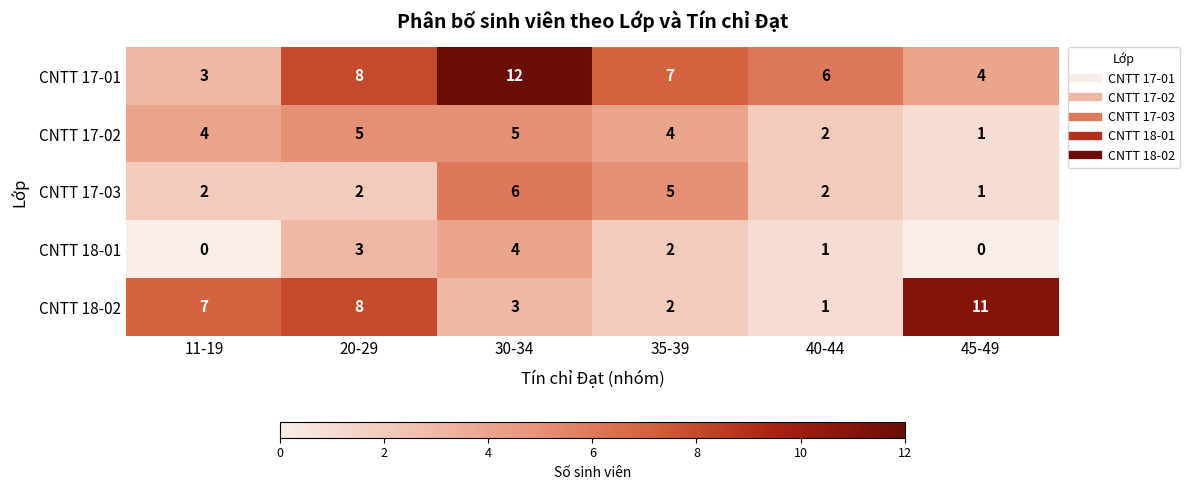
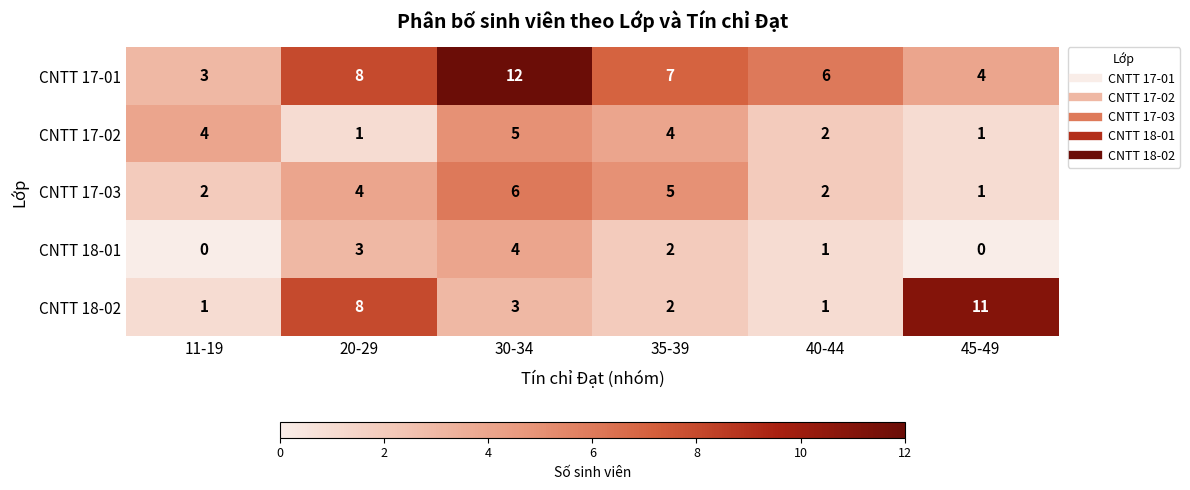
  {
    "CNTT 17-01": {
      "11-19": 3,
      "20-29": 8,
      "30-34": 12,
      "35-39": 7,
      "40-44": 6,
      "45-49": 4
    },
    "CNTT 17-02": {
      "11-19": 4,
-     "20-29": 5,
+     "20-29": 1,
      "30-34": 5,
      "35-39": 4,
      "40-44": 2,
      "45-49": 1
    },
    "CNTT 17-03": {
      "11-19": 2,
-     "20-29": 2,
+     "20-29": 4,
      "30-34": 6,
      "35-39": 5,
      "40-44": 2,
      "45-49": 1
    },
    "CNTT 18-01": {
      "11-19": 0,
      "20-29": 3,
      "30-34": 4,
      "35-39": 2,
      "40-44": 1,
      "45-49": 0
    },
    "CNTT 18-02": {
-     "11-19": 7,
+     "11-19": 1,
      "20-29": 8,
      "30-34": 3,
      "35-39": 2,
      "40-44": 1,
      "45-49": 11
    }
  }
